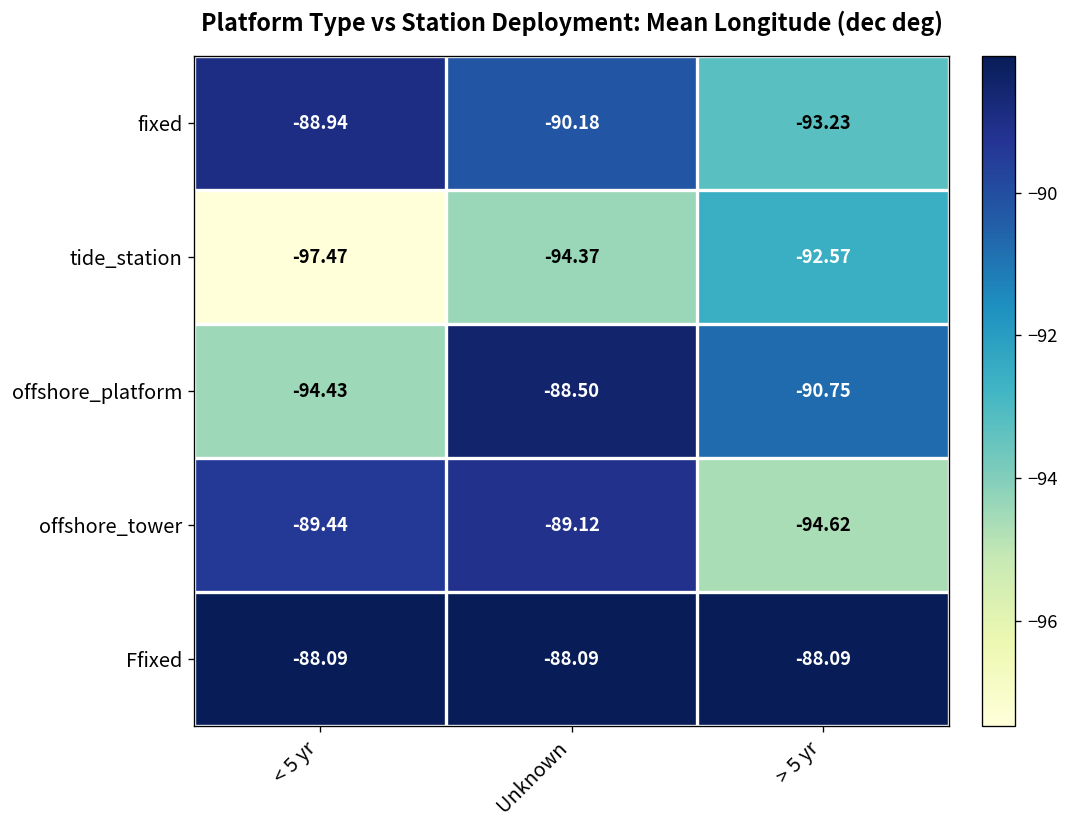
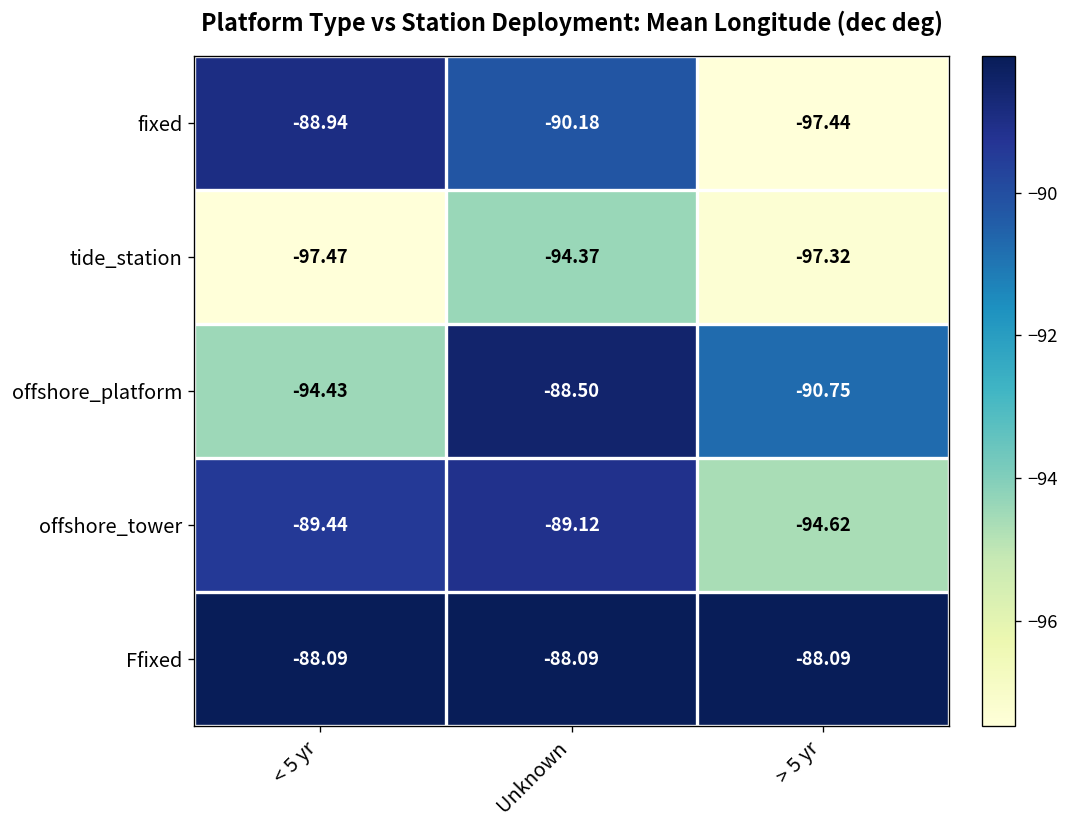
  {
    "fixed": {
      "< 5 yr": -88.94,
      "Unknown": -90.18,
-     "> 5 yr": -93.23
+     "> 5 yr": -97.44
    },
    "tide_station": {
      "< 5 yr": -97.47,
      "Unknown": -94.37,
-     "> 5 yr": -92.57
+     "> 5 yr": -97.32
    },
    "offshore_platform": {
      "< 5 yr": -94.43,
      "Unknown": -88.50,
      "> 5 yr": -90.75
    },
    "offshore_tower": {
      "< 5 yr": -89.44,
      "Unknown": -89.12,
      "> 5 yr": -94.62
    },
    "Ffixed": {
      "< 5 yr": -88.09,
      "Unknown": -88.09,
      "> 5 yr": -88.09
    }
  }
